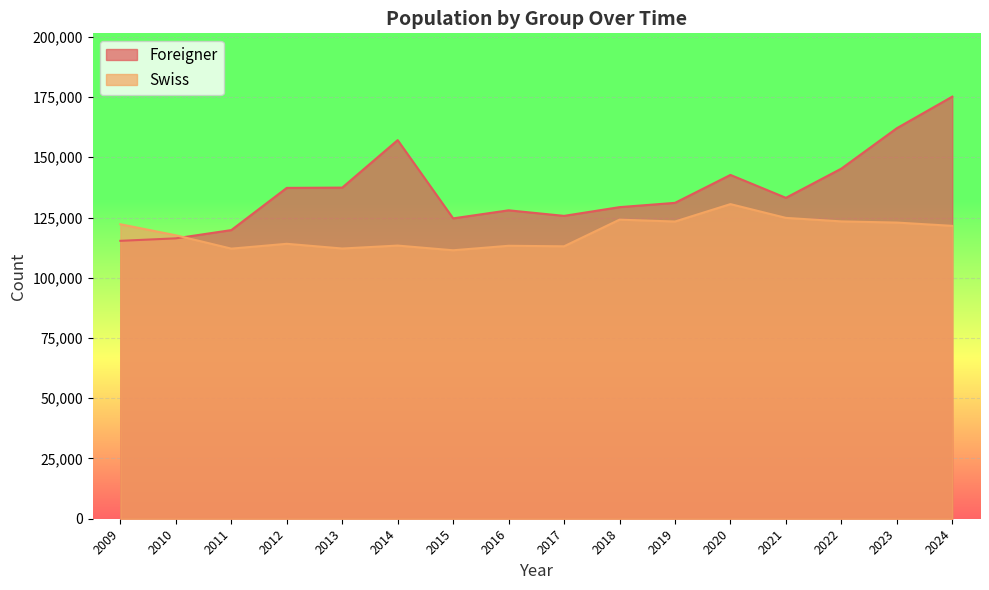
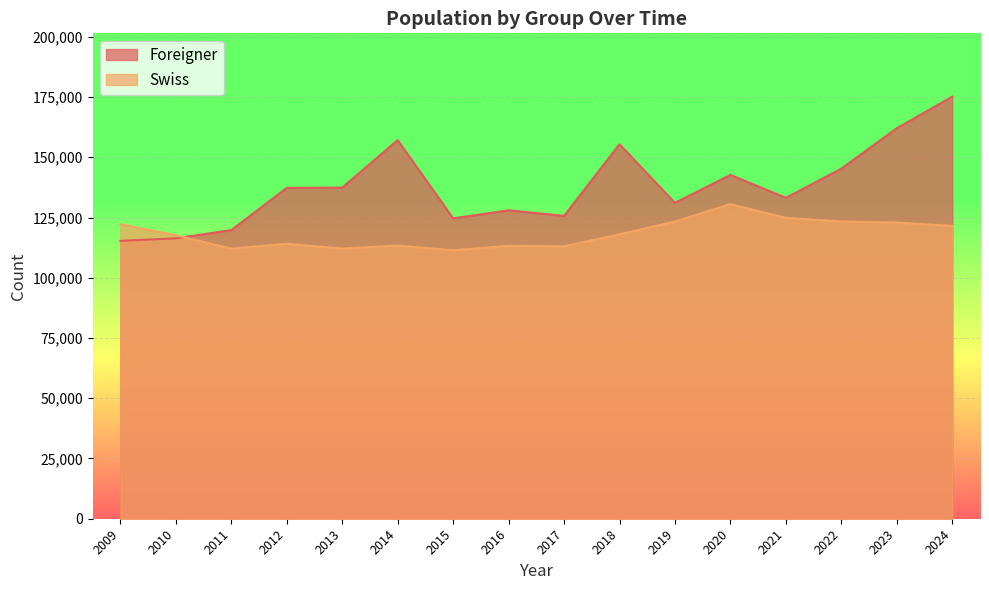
  {
    "Foreigner": {
      "2009": "115,000",
      "2010": "116,000",
      "2011": "120,000",
      "2012": "137,000",
      "2013": "137,000",
      "2014": "157,000",
      "2015": "125,000",
      "2016": "128,000",
      "2017": "126,000",
-     "2018": "129,000",
+     "2018": "155,000",
      "2019": "131,000",
      "2020": "143,000",
      "2021": "133,000",
      "2022": "145,000",
      "2023": "162,000",
      "2024": "175,000"
    },
    "Swiss": {
      "2009": "122,000",
      "2010": "118,000",
      "2011": "112,000",
      "2012": "114,000",
      "2013": "112,000",
      "2014": "113,000",
      "2015": "111,000",
      "2016": "113,000",
      "2017": "113,000",
-     "2018": "124,000",
+     "2018": "118,000",
      "2019": "123,000",
      "2020": "131,000",
      "2021": "125,000",
      "2022": "123,000",
      "2023": "123,000",
      "2024": "122,000"
    }
  }
